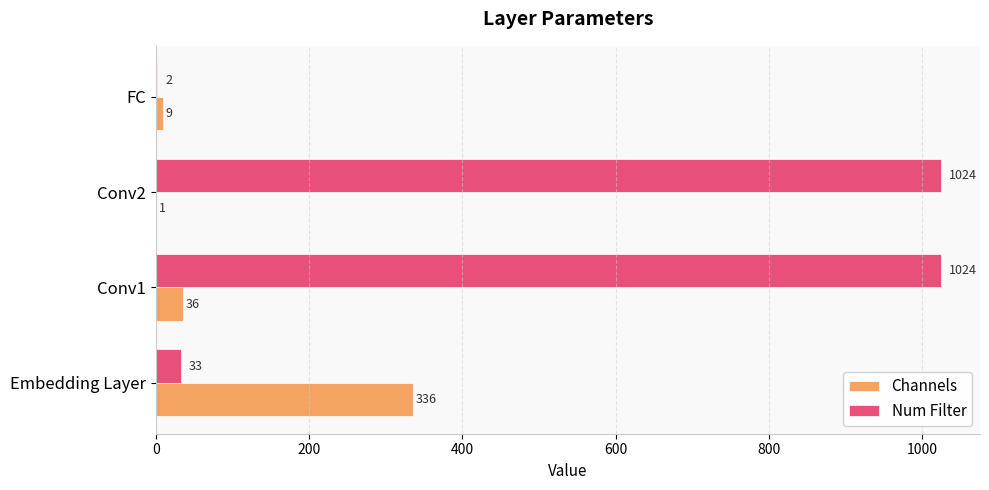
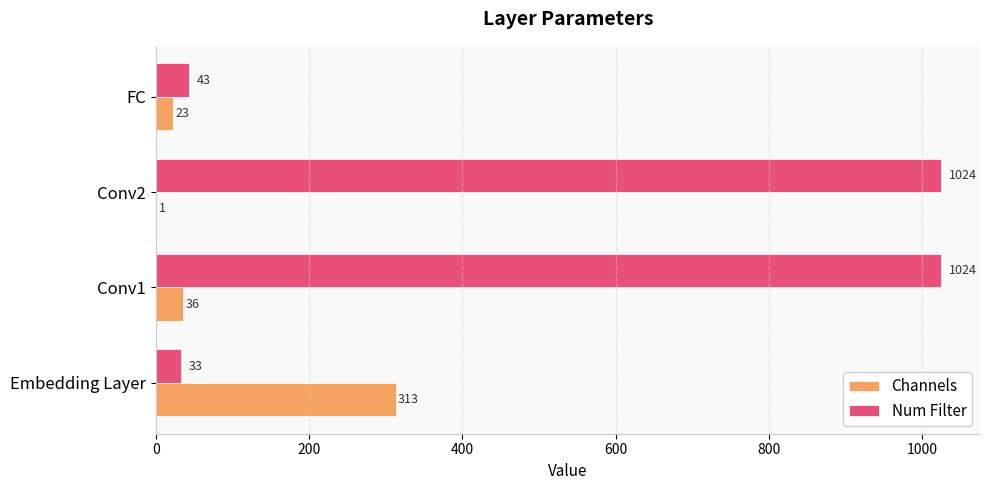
  {
    "Channels": {
-     "FC": 9,
+     "FC": 23,
      "Conv2": 1,
      "Conv1": 36,
-     "Embedding Layer": 336
+     "Embedding Layer": 313
    },
    "Num Filter": {
-     "FC": 2,
+     "FC": 43,
      "Conv2": 1024,
      "Conv1": 1024,
      "Embedding Layer": 33
    }
  }
